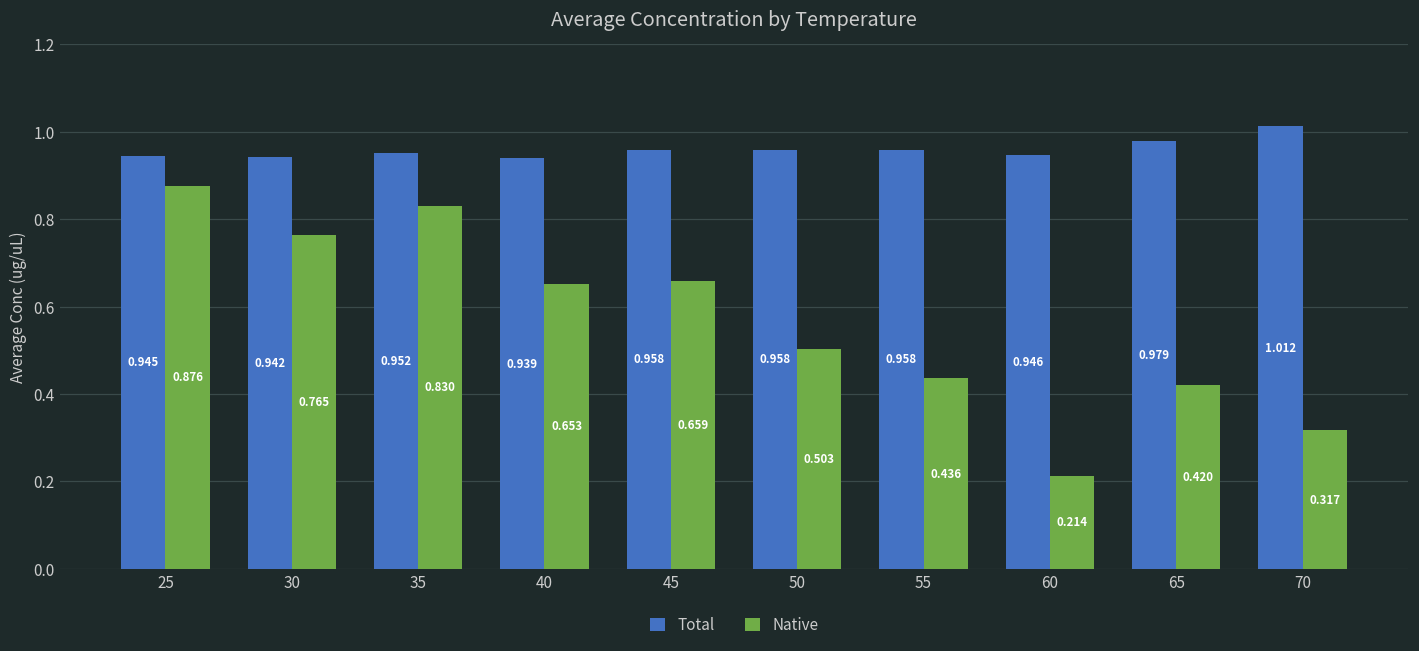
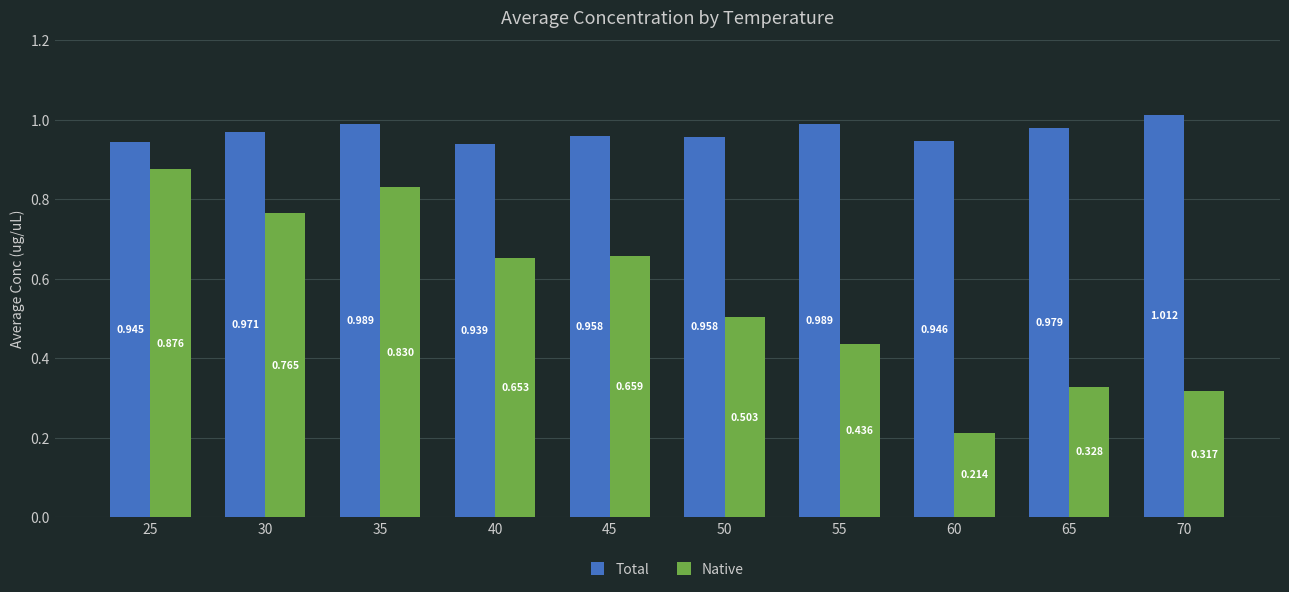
  {
    "Total": {
      "25": 0.945,
-     "30": 0.942,
-     "35": 0.952,
+     "30": 0.971,
+     "35": 0.989,
      "40": 0.939,
      "45": 0.958,
      "50": 0.958,
-     "55": 0.958,
+     "55": 0.989,
      "60": 0.946,
      "65": 0.979,
      "70": 1.012
    },
    "Native": {
      "25": 0.876,
      "30": 0.765,
      "35": 0.830,
      "40": 0.653,
      "45": 0.659,
      "50": 0.503,
      "55": 0.436,
      "60": 0.214,
-     "65": 0.420,
+     "65": 0.328,
      "70": 0.317
    }
  }
